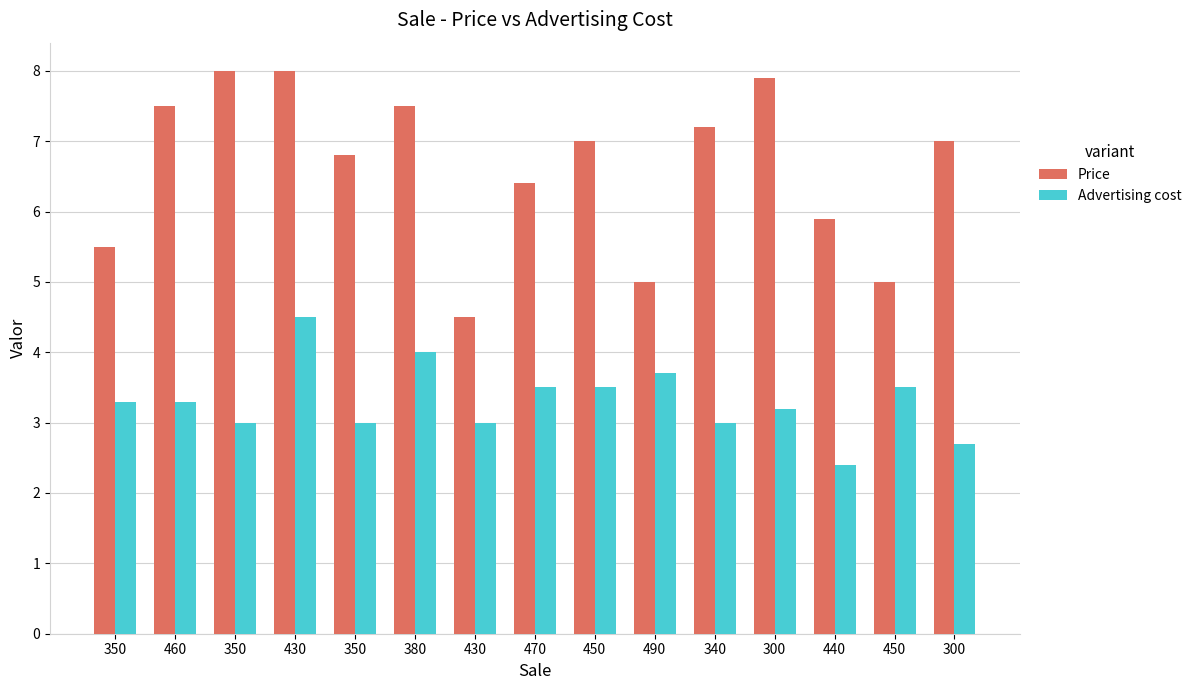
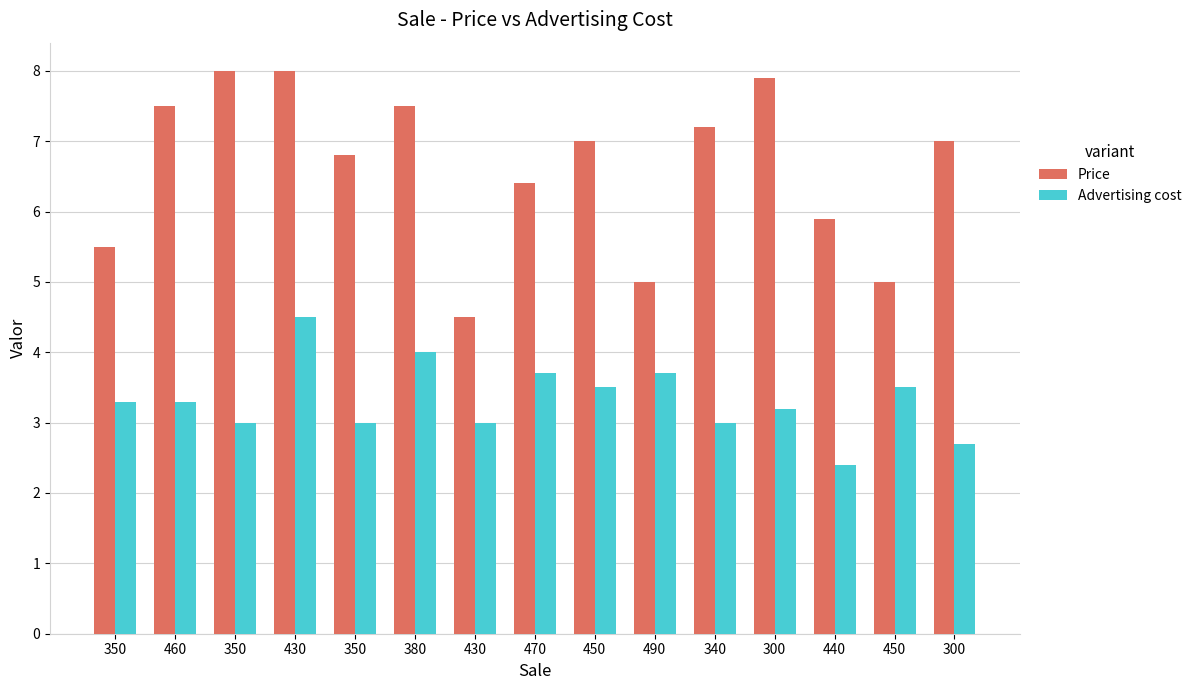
  {
    "Price": {
      "460": 7.5,
      "380": 7.5,
      "470": 6.4,
      "490": 5.0,
      "340": 7.2,
      "440": 5.9
    },
    "Advertising cost": {
      "460": 3.3,
      "380": 4.0,
-     "470": 3.5,
+     "470": 3.7,
      "490": 3.7,
      "340": 3.0,
      "440": 2.4
    }
  }
